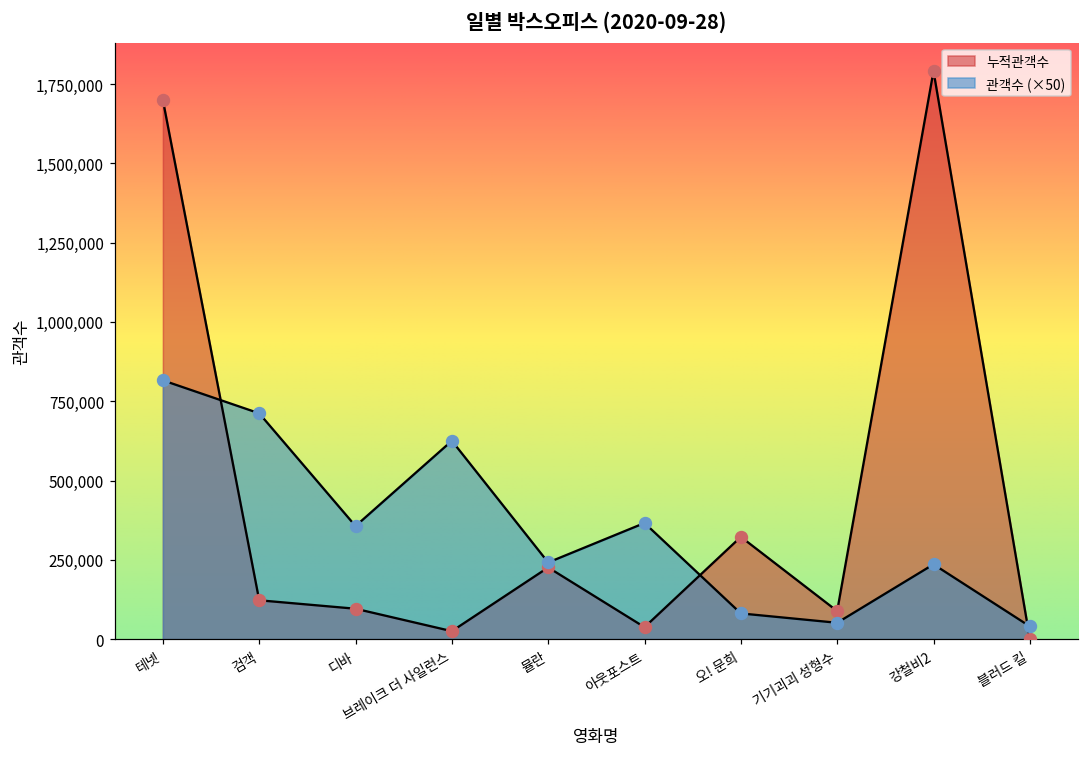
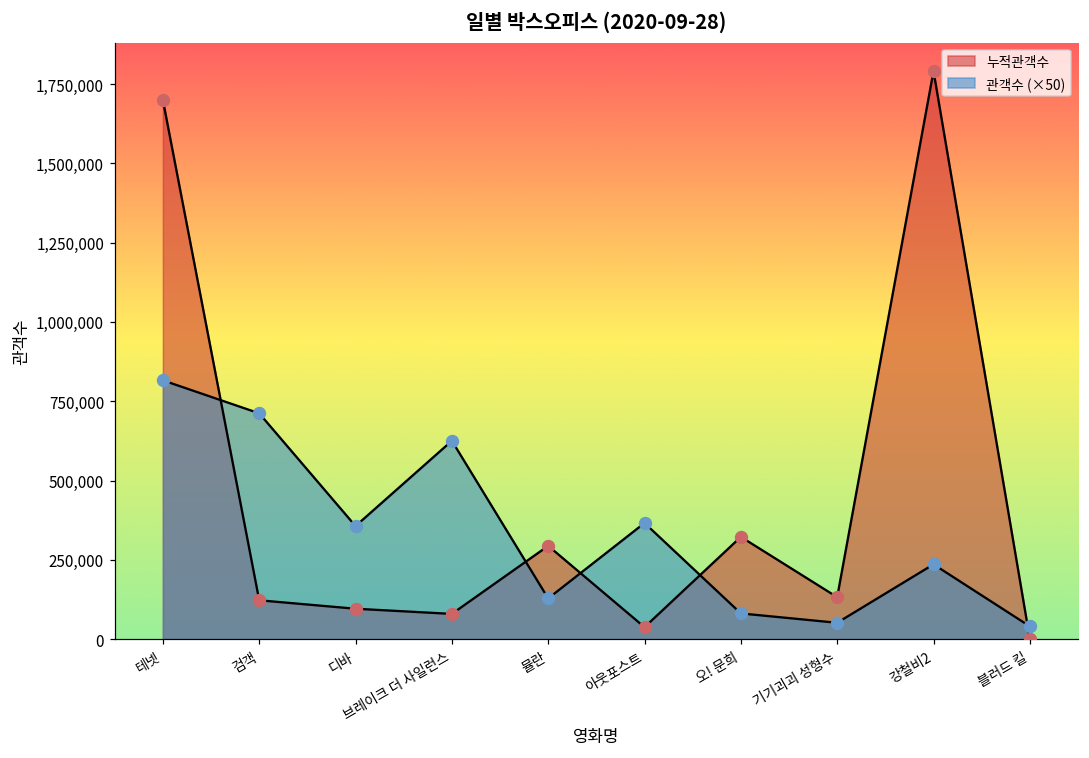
  {
    "누적관객수": {
      "테넷": "1,700,000",
      "검객": "120,000",
      "디바": "100,000",
-     "브레이크 더 사일런스": "30,000",
-     "뮬란": "230,000",
+     "브레이크 더 사일런스": "80,000",
+     "뮬란": "290,000",
      "아웃포스트": "40,000",
      "오! 문희": "320,000",
-     "기기괴괴 성형수": "90,000",
+     "기기괴괴 성형수": "130,000",
      "강철비2": "1,790,000",
      "블러드 킬": "0"
    },
    "관객수 (×50)": {
      "테넷": "820,000",
      "검객": "710,000",
      "디바": "360,000",
      "브레이크 더 사일런스": "630,000",
-     "뮬란": "240,000",
+     "뮬란": "130,000",
      "아웃포스트": "370,000",
      "오! 문희": "80,000",
      "기기괴괴 성형수": "50,000",
      "강철비2": "240,000",
      "블러드 킬": "40,000"
    }
  }
